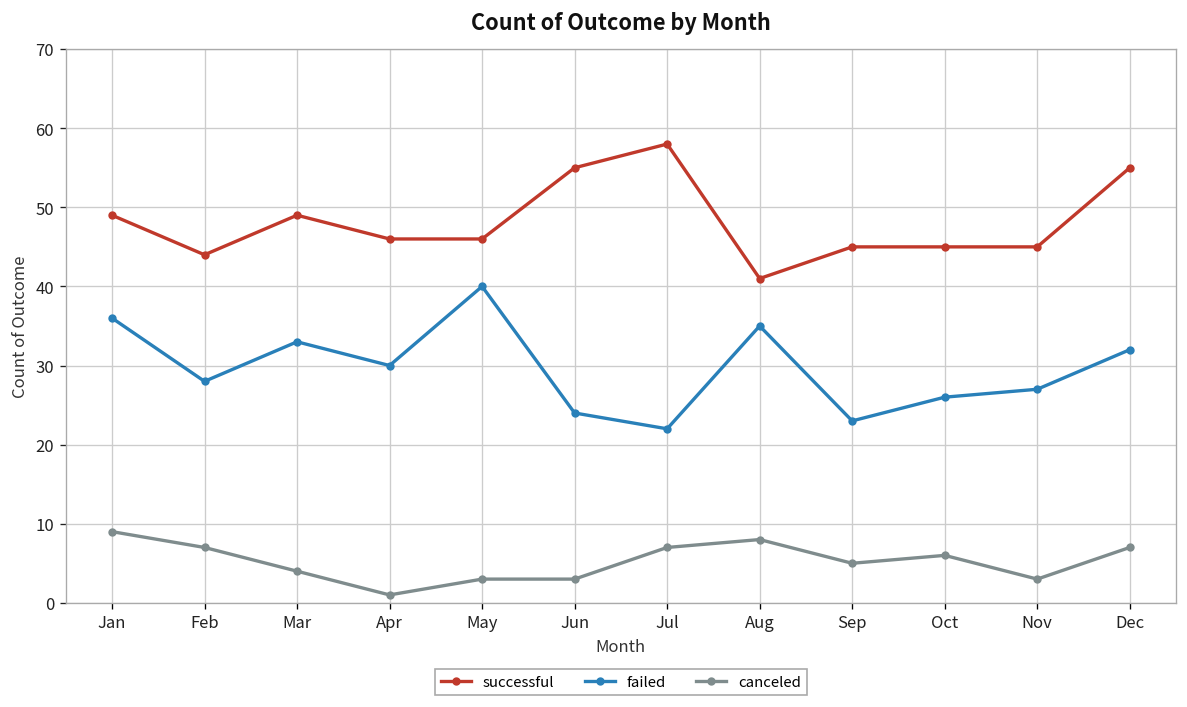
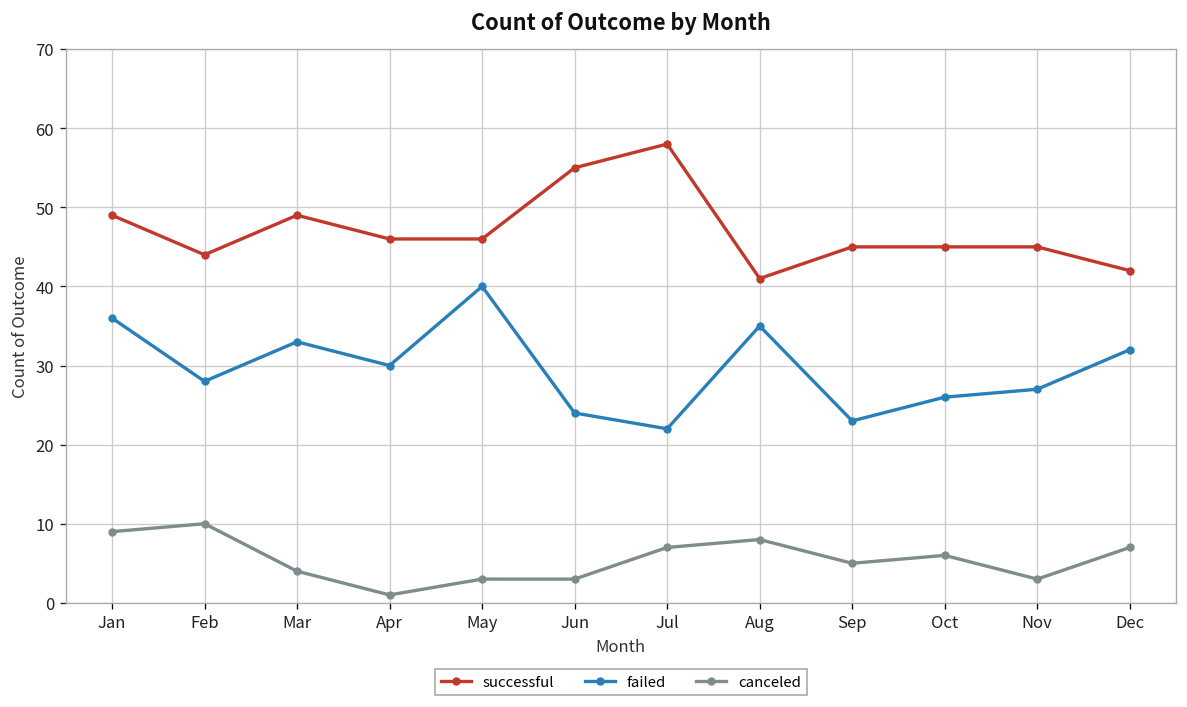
  {
    "successful": {
      "Jan": 49,
      "Feb": 44,
      "Mar": 49,
      "Apr": 46,
      "May": 46,
      "Jun": 55,
      "Jul": 58,
      "Aug": 41,
      "Sep": 45,
      "Oct": 45,
      "Nov": 45,
-     "Dec": 55
+     "Dec": 42
    },
    "failed": {
      "Jan": 36,
      "Feb": 28,
      "Mar": 33,
      "Apr": 30,
      "May": 40,
      "Jun": 24,
      "Jul": 22,
      "Aug": 35,
      "Sep": 23,
      "Oct": 26,
      "Nov": 27,
      "Dec": 32
    },
    "canceled": {
      "Jan": 9,
-     "Feb": 7,
+     "Feb": 10,
      "Mar": 4,
      "Apr": 1,
      "May": 3,
      "Jun": 3,
      "Jul": 7,
      "Aug": 8,
      "Sep": 5,
      "Oct": 6,
      "Nov": 3,
      "Dec": 7
    }
  }
